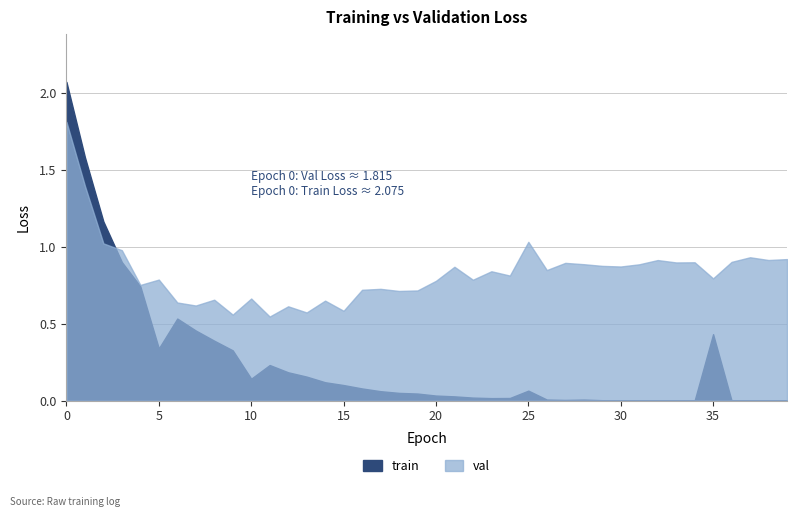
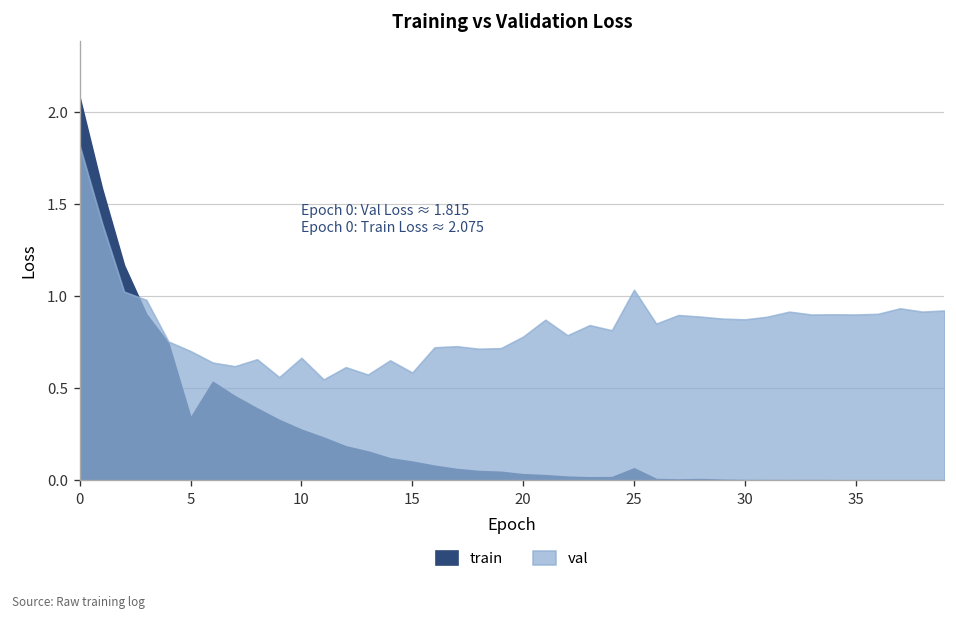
  {
    "train": {
      "0": 2.07,
      "5": 0.34,
-     "10": 0.14,
+     "10": 0.28,
      "15": 0.10,
      "20": 0.03,
      "25": 0.07,
-     "35": 0.43
+     "35": 0.00
    },
    "val": {
      "0": 1.82,
-     "5": 0.79,
+     "5": 0.70,
      "10": 0.67,
      "15": 0.59,
      "20": 0.78,
      "25": 1.03,
      "30": 0.87,
-     "35": 0.80
+     "35": 0.90
    }
  }
